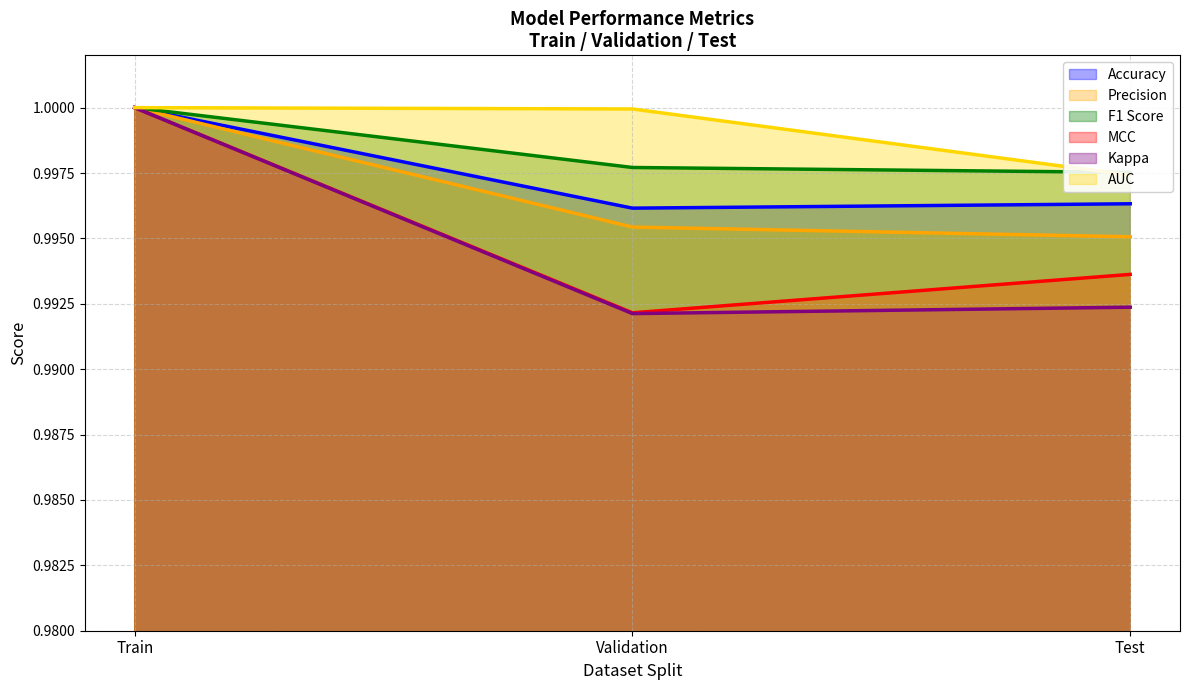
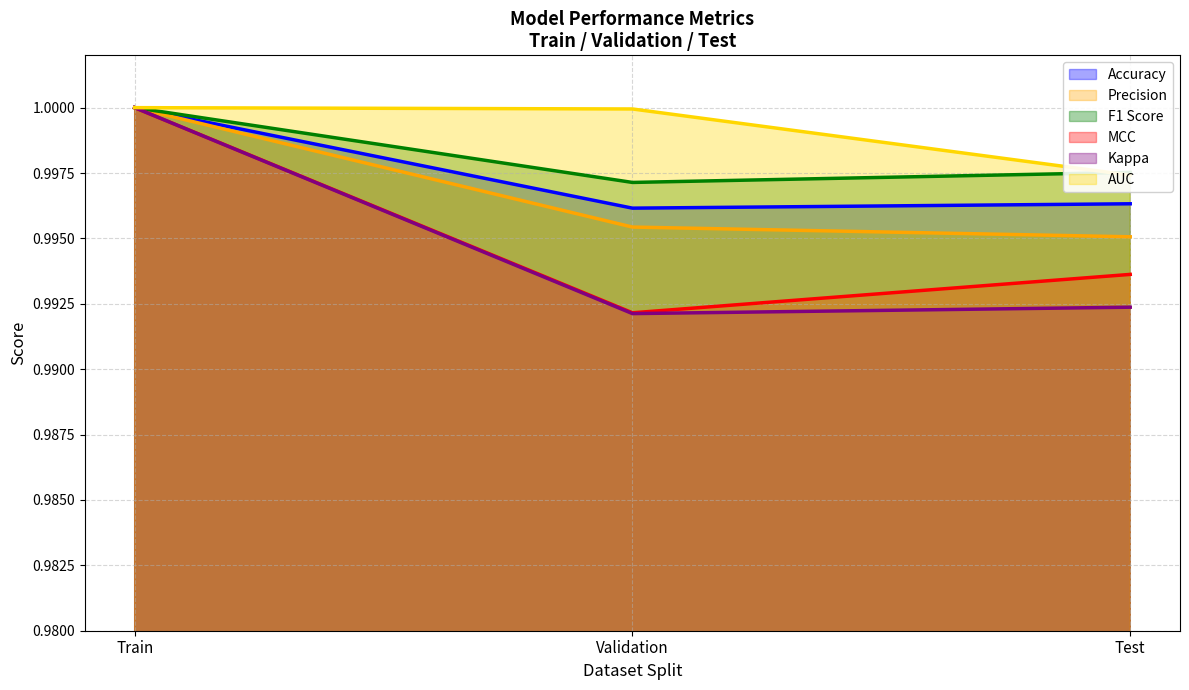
  {
    "Accuracy": {
      "Validation": 0.9962,
      "Test": 0.9963
    },
    "F1 Score": {
-     "Validation": 0.9977
+     "Validation": 0.9971
    },
    "MCC": {
      "Test": 0.9936
    },
    "Kappa": {
      "Test": 0.9924
    }
  }
